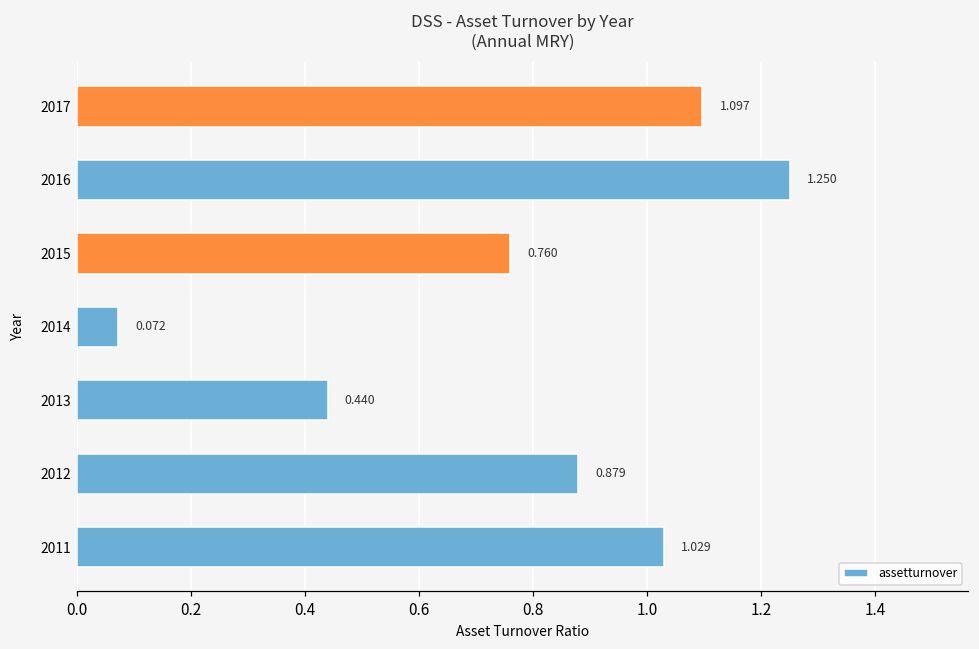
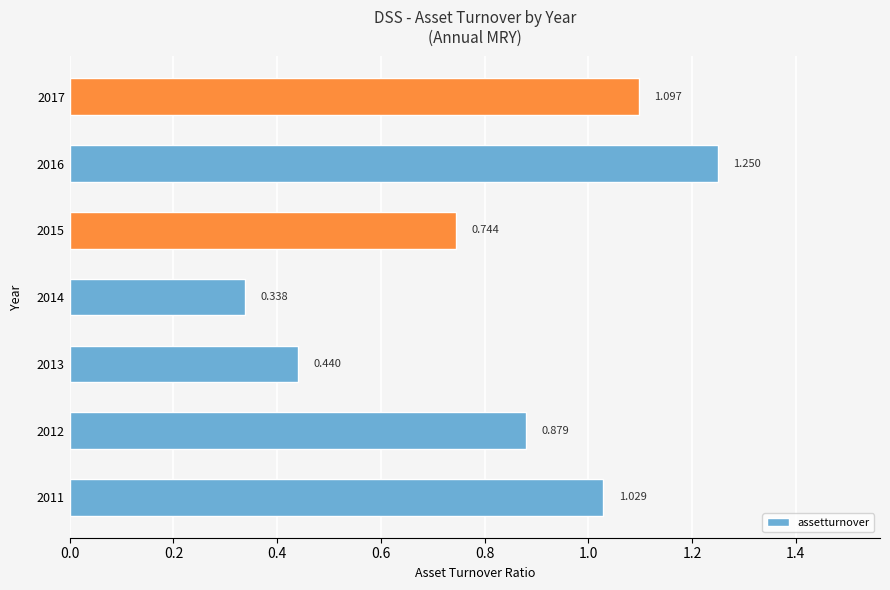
  {
    "2017": 1.097,
    "2016": 1.250,
-   "2015": 0.760,
-   "2014": 0.072,
+   "2015": 0.744,
+   "2014": 0.338,
    "2013": 0.440,
    "2012": 0.879,
    "2011": 1.029
  }
